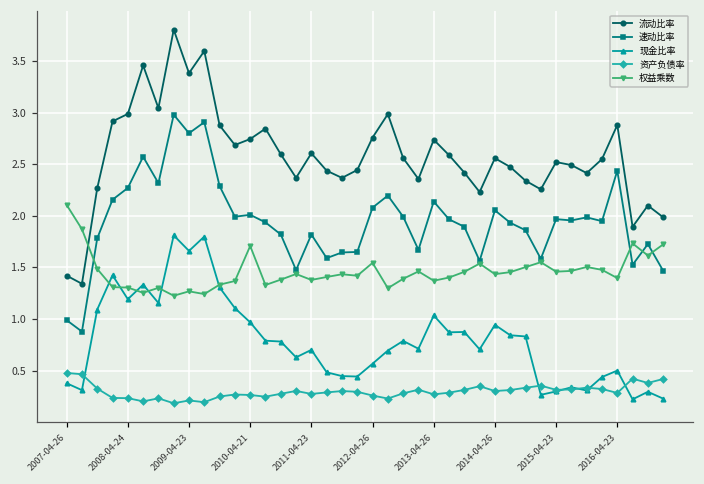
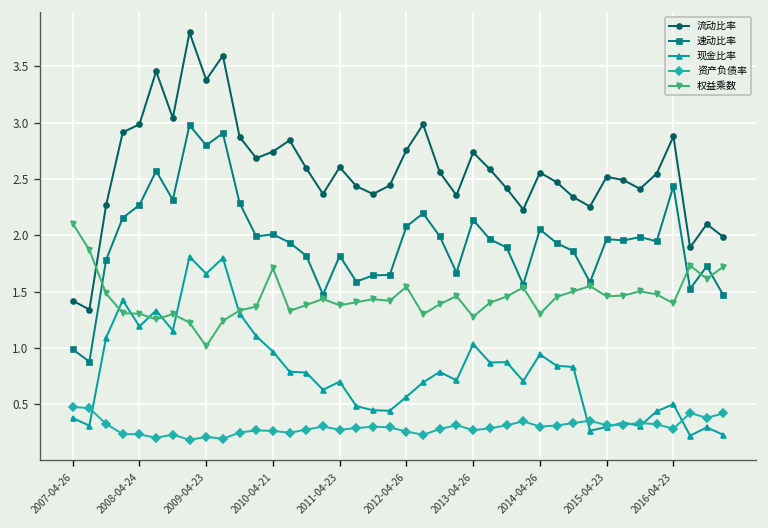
  {
    "权益乘数": {
      "2007-04-26": 2.1,
      "2008-04-24": 1.3,
-     "2009-04-23": 1.3,
+     "2009-04-23": 1.0,
      "2010-04-21": 1.7,
      "2011-04-23": 1.4,
      "2012-04-26": 1.5,
-     "2013-04-26": 1.4,
-     "2014-04-26": 1.4,
+     "2013-04-26": 1.3,
+     "2014-04-26": 1.3,
      "2015-04-23": 1.5,
      "2016-04-23": 1.4
    }
  }
